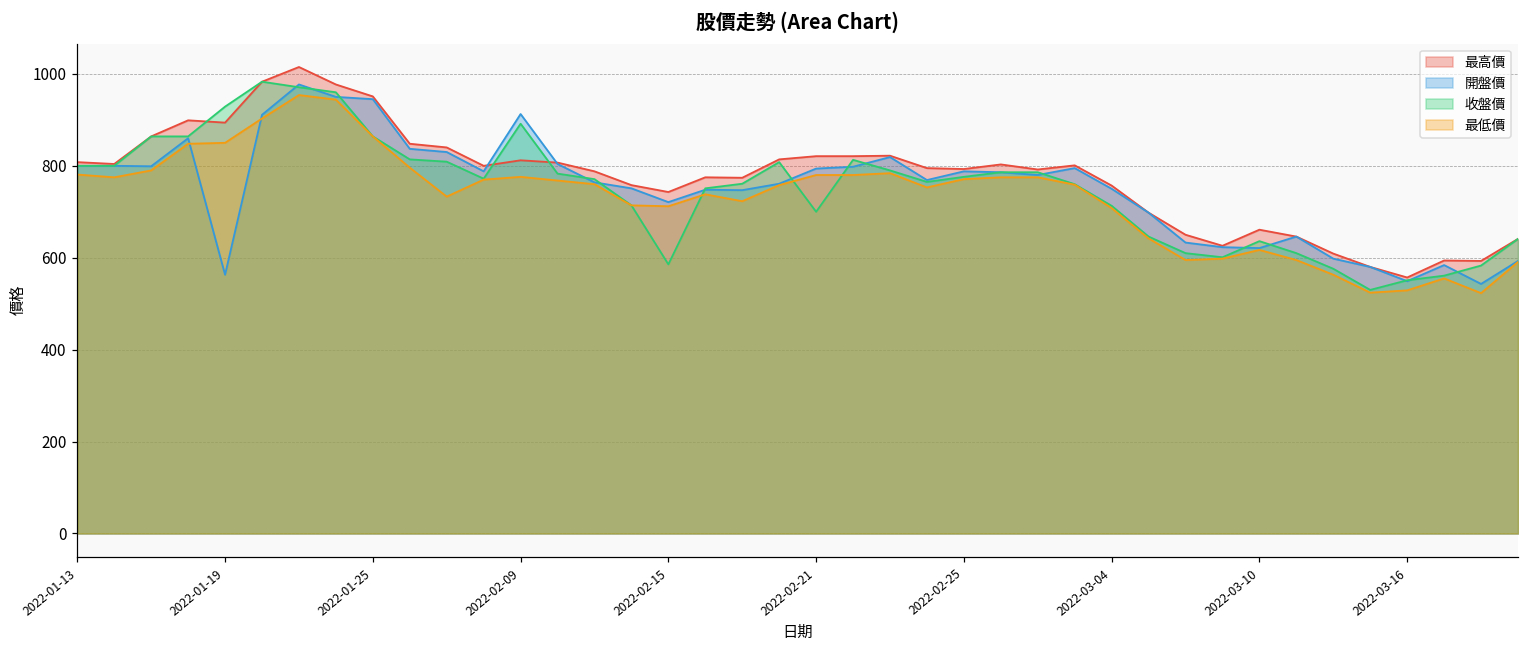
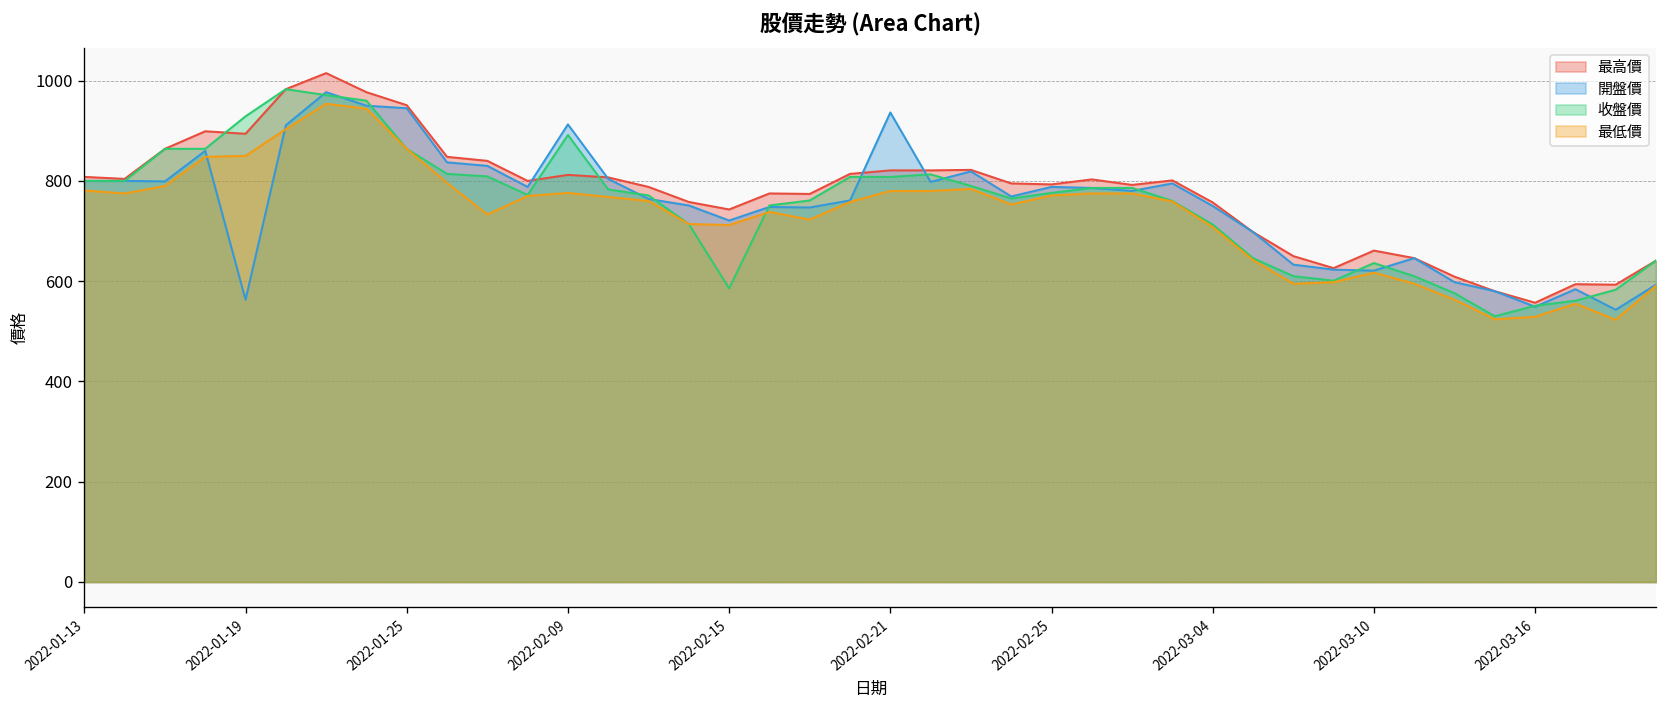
  {
    "開盤價": {
      "2022-01-19": 560,
      "2022-02-09": 910,
      "2022-02-15": 720,
-     "2022-02-21": 790,
+     "2022-02-21": 940,
      "2022-03-04": 750
    },
    "收盤價": {
      "2022-01-19": 930,
      "2022-02-09": 890,
      "2022-02-15": 590,
-     "2022-02-21": 700,
+     "2022-02-21": 810,
      "2022-03-10": 640
    }
  }
